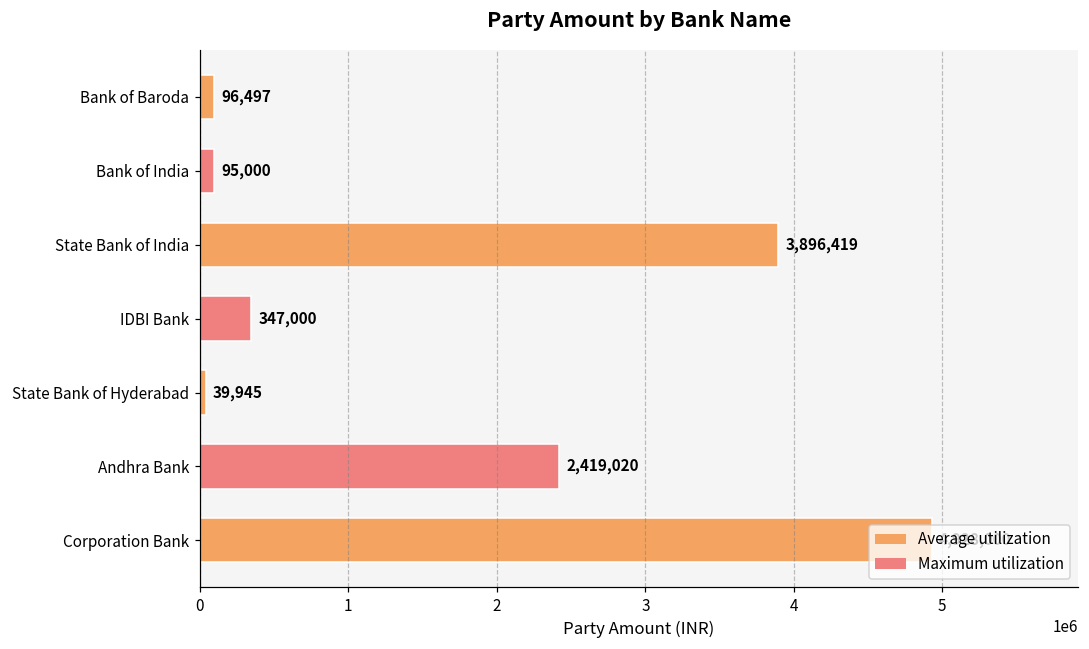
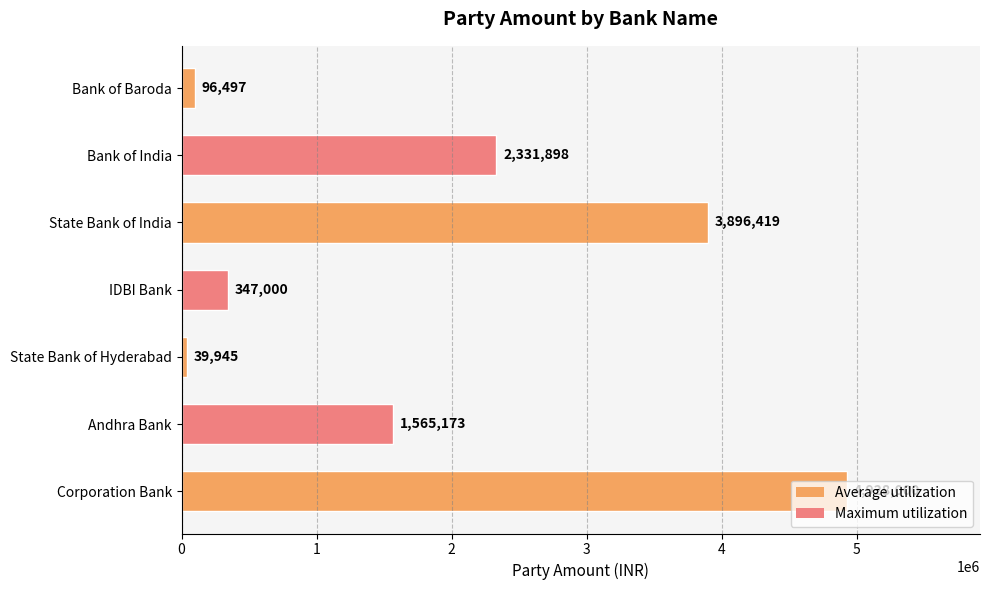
  {
    "Bank of Baroda": "96,497",
-   "Bank of India": "95,000",
+   "Bank of India": "2,331,898",
    "State Bank of India": "3,896,419",
    "IDBI Bank": "347,000",
    "State Bank of Hyderabad": "39,945",
-   "Andhra Bank": "2,419,020"
+   "Andhra Bank": "1,565,173"
  }
